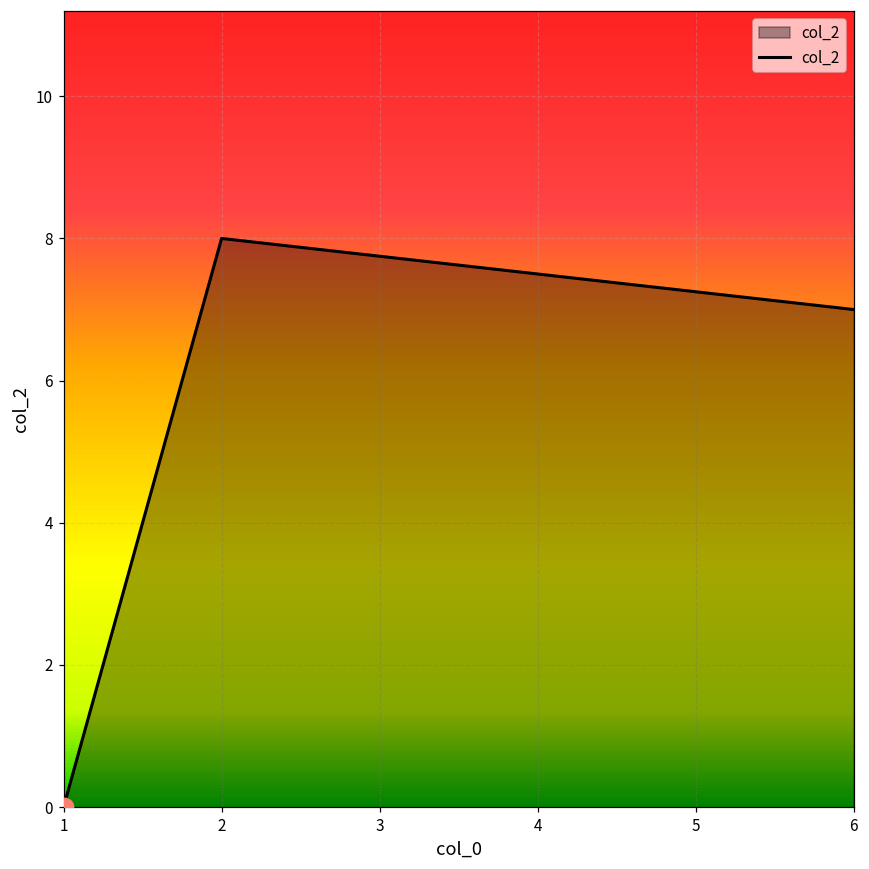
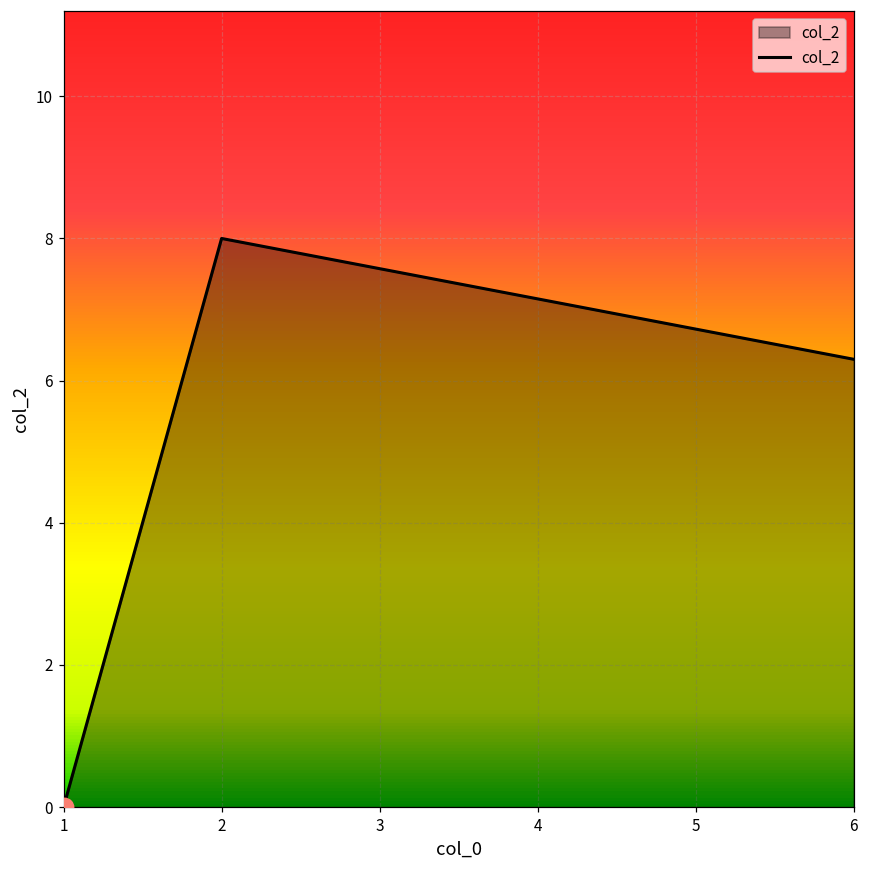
  {
    "col_2": {
      "2": 8.0,
-     "6": 7.0
+     "6": 6.3
    }
  }
